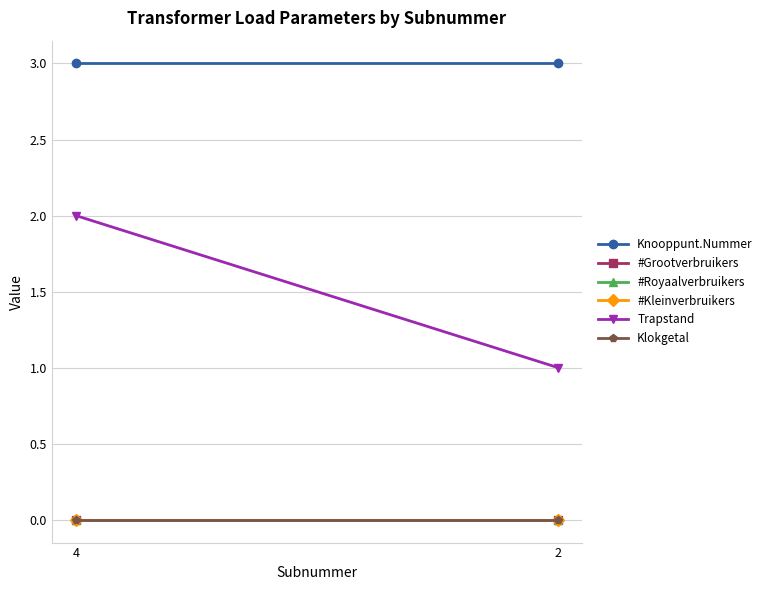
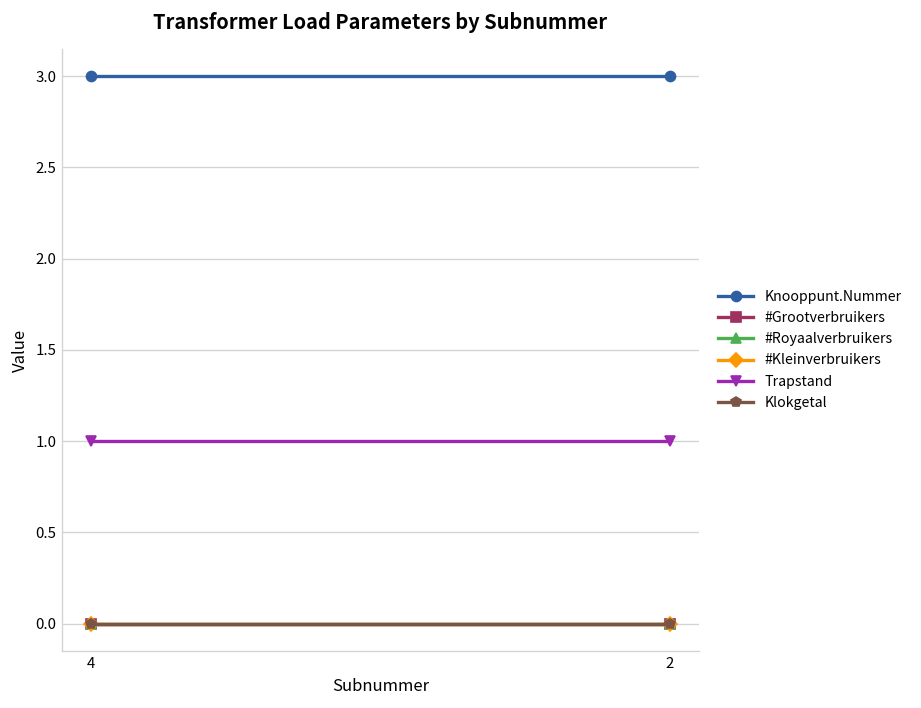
  {
    "Knooppunt.Nummer": {
      "4": 3,
      "2": 3
    },
    "Klokgetal": {
      "4": 0,
      "2": 0
    },
    "Trapstand": {
-     "4": 2,
+     "4": 1,
      "2": 1
    }
  }
